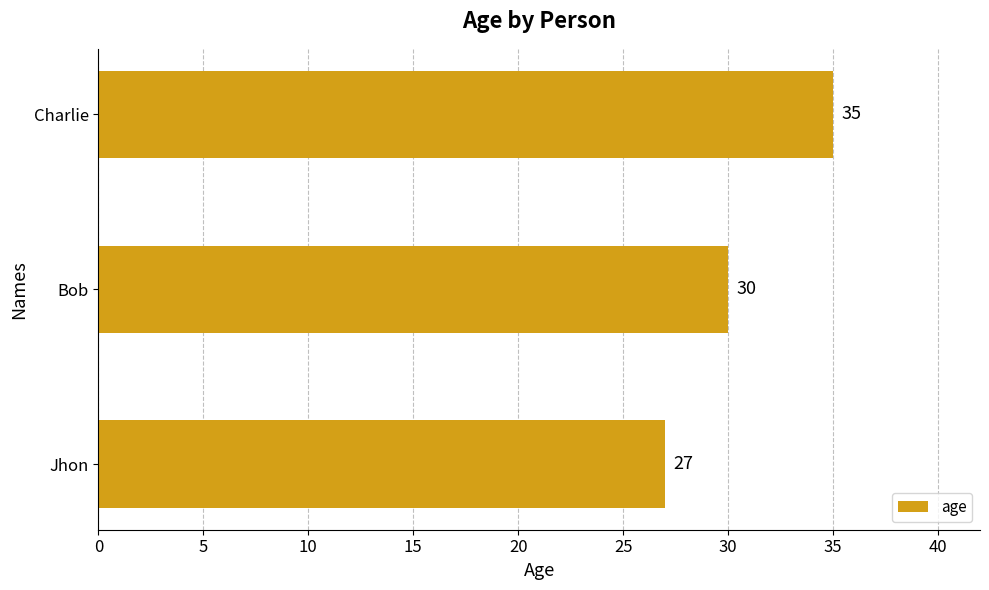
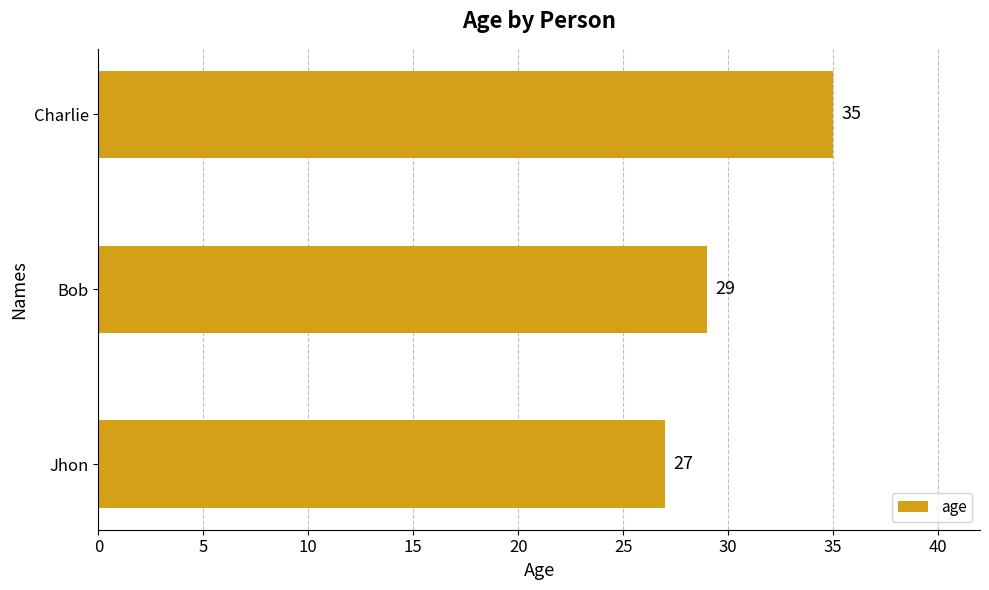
  {
    "Charlie": 35,
-   "Bob": 30,
+   "Bob": 29,
    "Jhon": 27
  }
